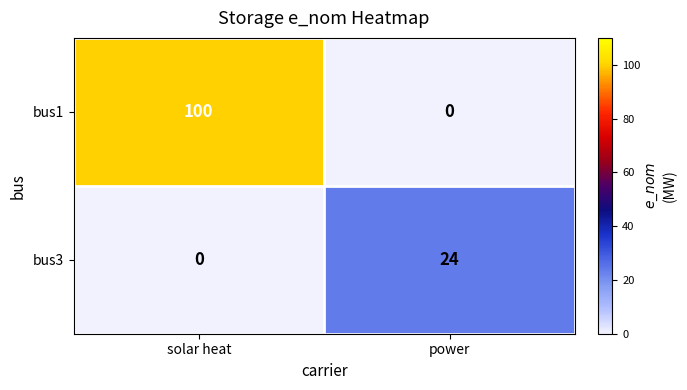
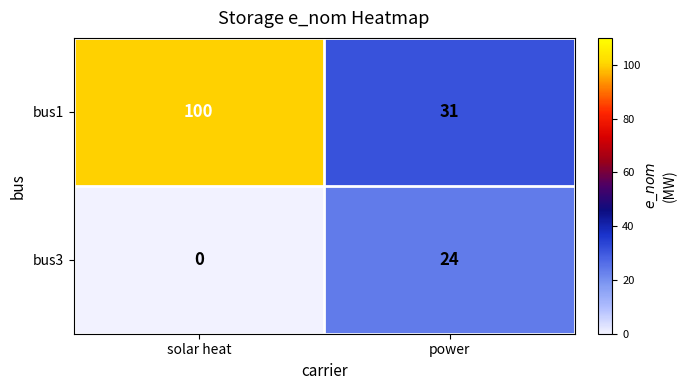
  {
    "bus1": {
      "solar heat": 100,
-     "power": 0
+     "power": 31
    },
    "bus3": {
      "solar heat": 0,
      "power": 24
    }
  }
